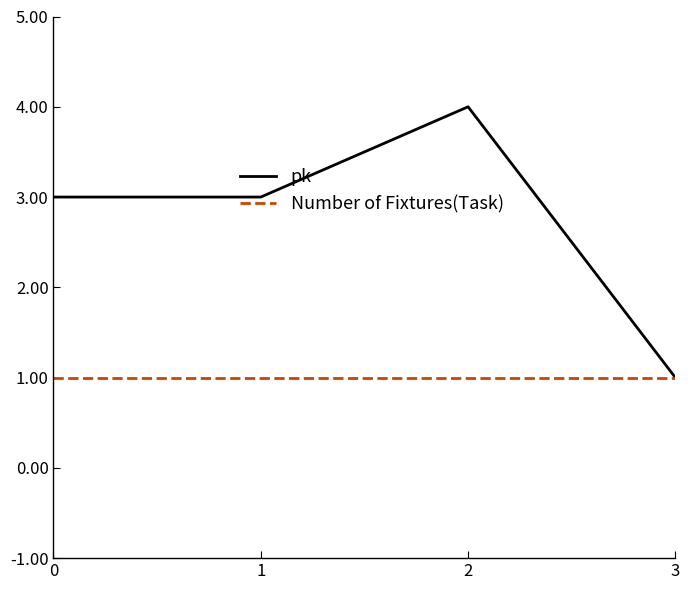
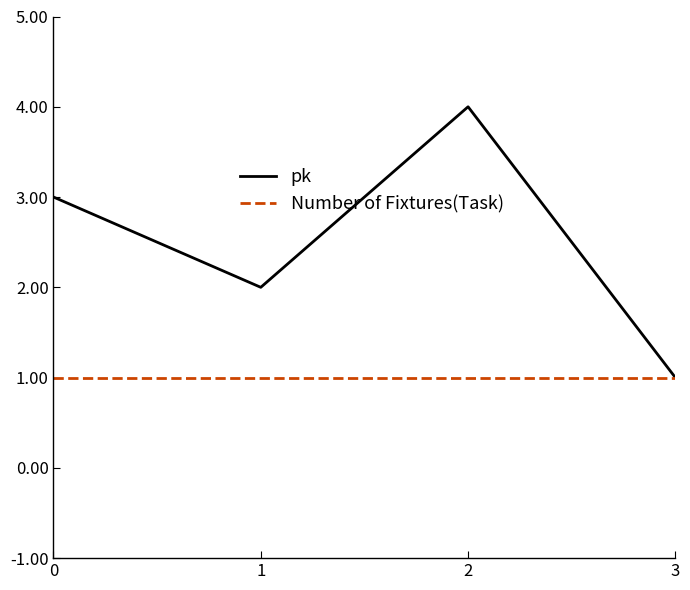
  {
    "pk": {
      "0": 3,
-     "1": 3,
+     "1": 2,
      "2": 4
    },
    "Number of Fixtures(Task)": {
      "0": 1,
      "1": 1,
      "2": 1
    }
  }
